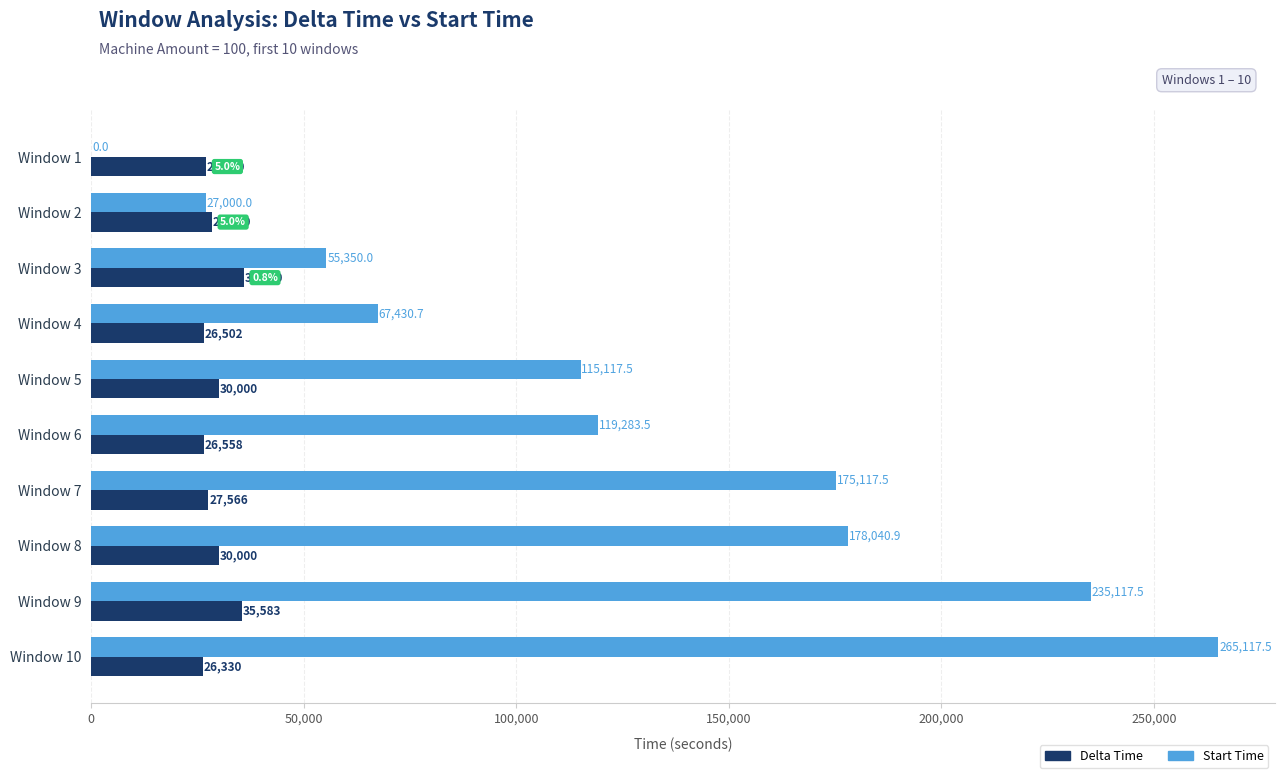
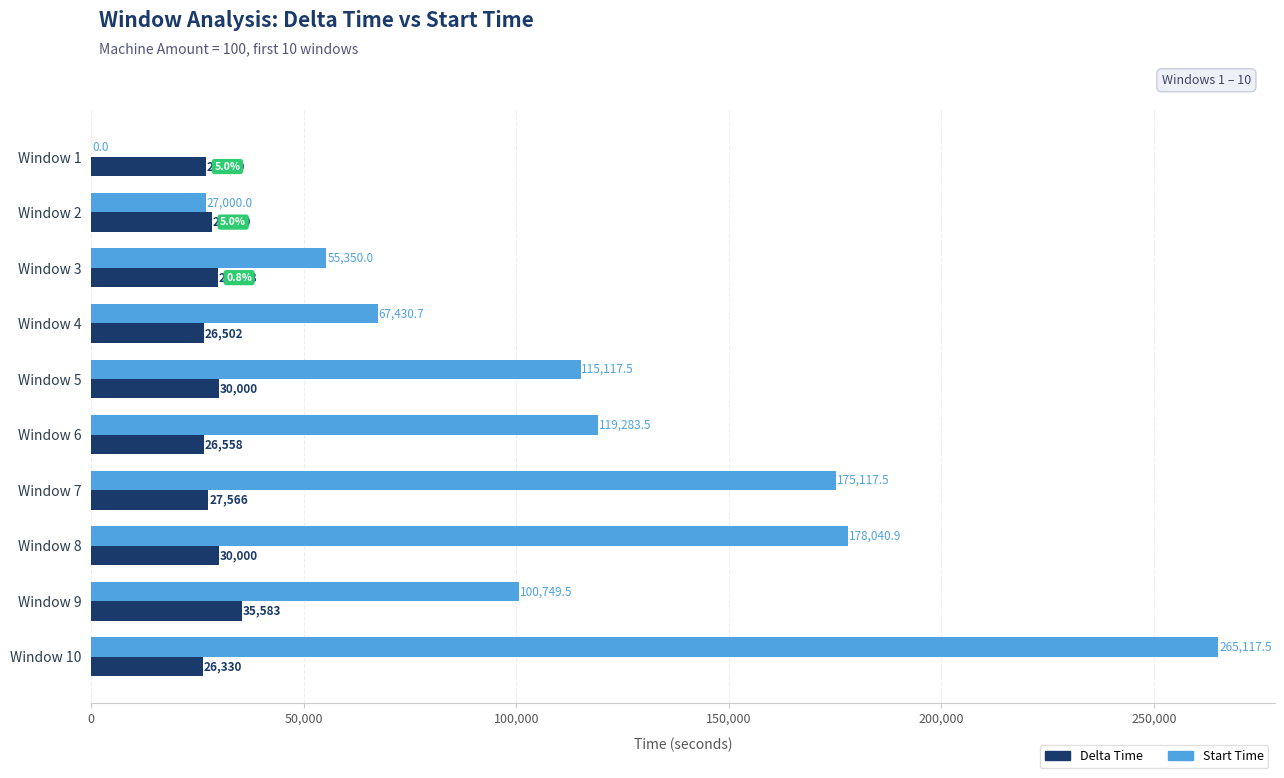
  {
    "Delta Time": {
-     "Window 3": "35,860",
+     "Window 3": "29,768",
      "Window 4": "26,502",
      "Window 5": "30,000",
      "Window 6": "26,558",
      "Window 7": "27,566",
      "Window 8": "30,000",
      "Window 9": "35,583",
      "Window 10": "26,330"
    },
    "Start Time": {
      "Window 1": "0.0",
      "Window 2": "27,000.0",
      "Window 3": "55,350.0",
      "Window 4": "67,430.7",
      "Window 5": "115,117.5",
      "Window 6": "119,283.5",
      "Window 7": "175,117.5",
      "Window 8": "178,040.9",
-     "Window 9": "235,117.5",
+     "Window 9": "100,749.5",
      "Window 10": "265,117.5"
    }
  }
